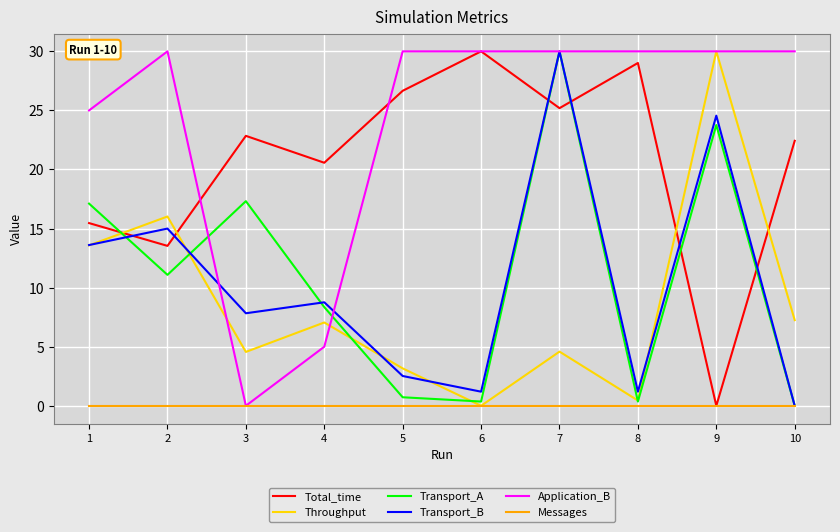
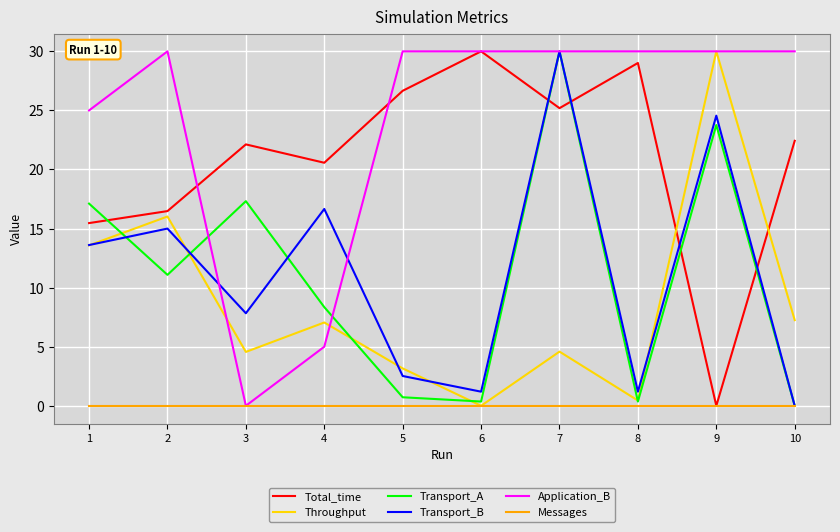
  {
    "Total_time": {
      "1": 15.5,
-     "2": 13.5,
-     "3": 22.8,
+     "2": 16.5,
+     "3": 22.1,
      "4": 20.6,
      "5": 26.7,
      "7": 25.2,
      "8": 29.0,
      "10": 22.4
    },
    "Transport_A": {
      "1": 17.1,
      "2": 11.1,
      "3": 17.3,
      "4": 8.4,
      "5": 0.7,
      "6": 0.4,
      "9": 23.8
    },
    "Transport_B": {
      "2": 15.0,
      "3": 7.8,
-     "4": 8.8,
+     "4": 16.7,
      "5": 2.5,
      "6": 1.2,
      "8": 1.2,
      "9": 24.6
    },
    "Application_B": {
      "1": 25.0,
      "2": 30.0,
      "4": 5.0,
      "5": 30.0,
      "8": 30.0,
      "10": 30.0
    }
  }
